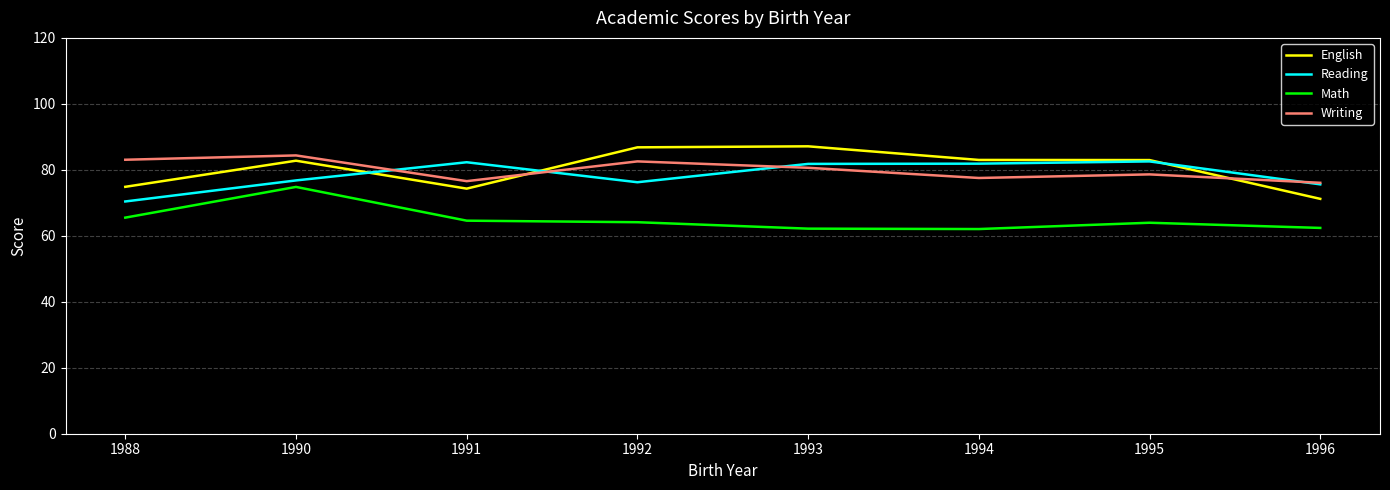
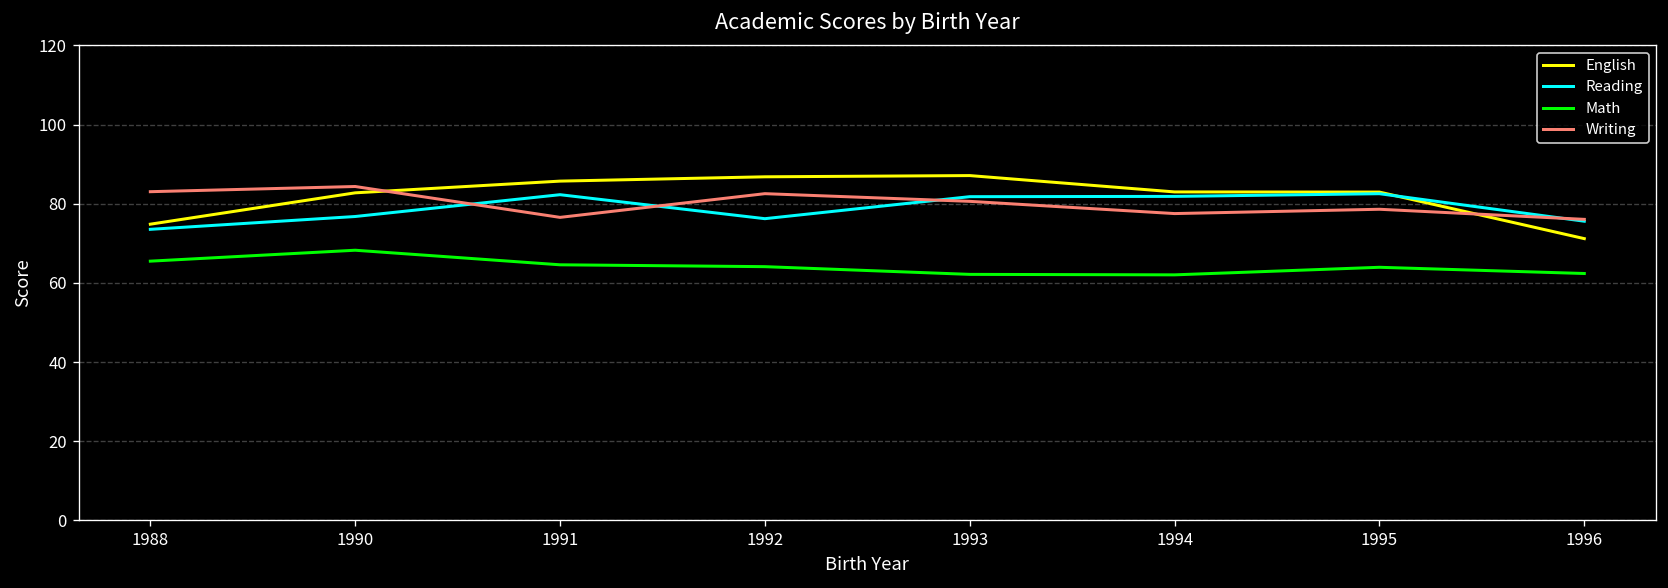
  {
    "English": {
      "1988": 75,
      "1990": 83,
-     "1991": 74,
+     "1991": 86,
      "1992": 87,
      "1993": 87,
      "1994": 83,
      "1996": 71
    },
    "Reading": {
-     "1988": 70,
+     "1988": 74,
      "1990": 77,
      "1991": 82,
      "1992": 76,
      "1993": 82,
      "1994": 82
    },
    "Math": {
      "1988": 66,
-     "1990": 75,
+     "1990": 68,
      "1991": 65,
      "1992": 64,
      "1993": 62,
      "1994": 62,
      "1995": 64,
      "1996": 62
    },
    "Writing": {
      "1988": 83,
      "1990": 84,
      "1991": 77,
      "1992": 83,
      "1993": 81,
      "1994": 78,
      "1995": 79
    }
  }
